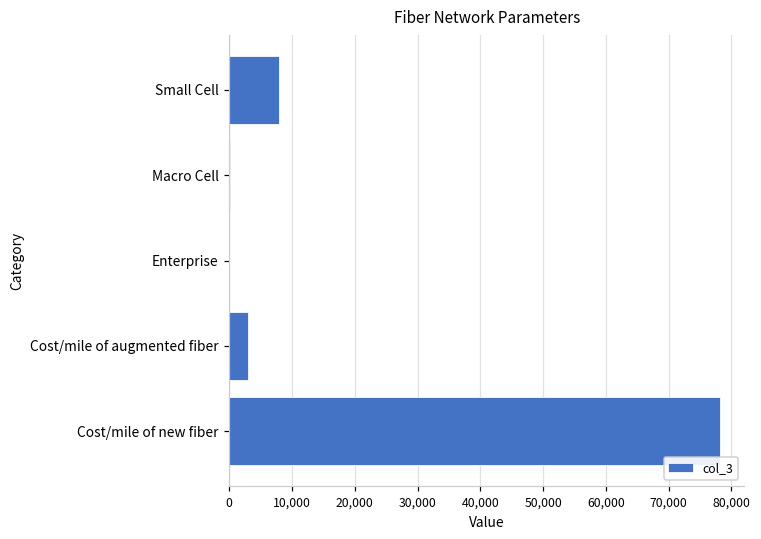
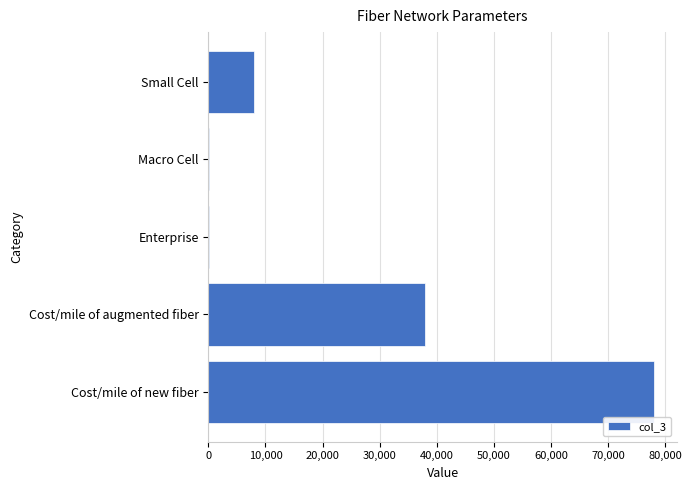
  {
    "Small Cell": "8,000",
-   "Cost/mile of augmented fiber": "3,000",
+   "Cost/mile of augmented fiber": "38,000",
    "Cost/mile of new fiber": "78,000"
  }
